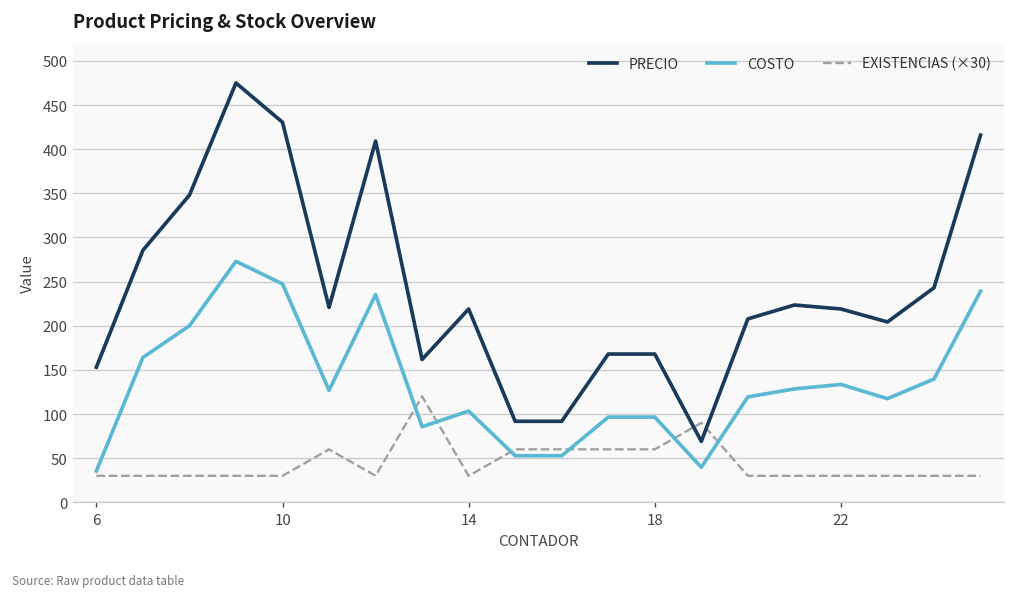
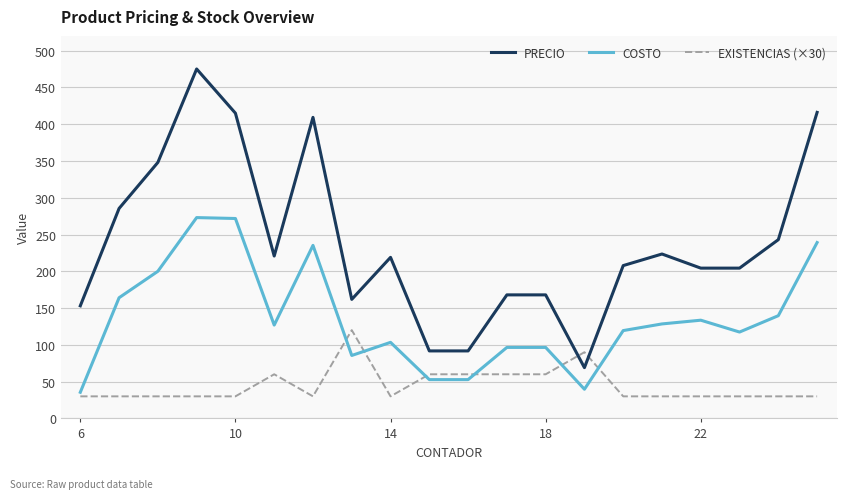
  {
    "PRECIO": {
      "6": 150,
-     "10": 430,
+     "10": 410,
      "14": 220,
      "18": 170,
-     "22": 220
+     "22": 200
    },
    "COSTO": {
      "6": 40,
-     "10": 250,
+     "10": 270,
      "14": 100,
      "18": 100,
      "22": 130
    },
    "EXISTENCIAS (×30)": {
      "6": 30,
      "10": 30,
      "14": 30,
      "18": 60,
      "22": 30
    }
  }
